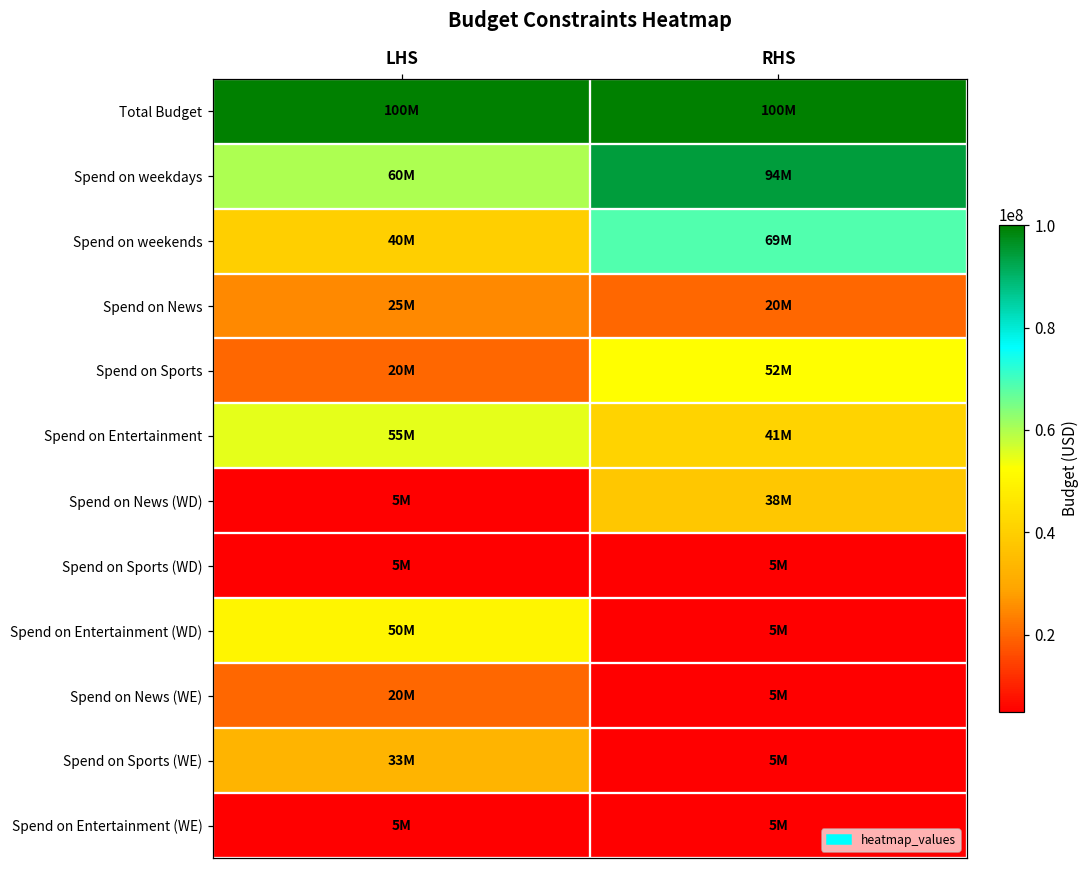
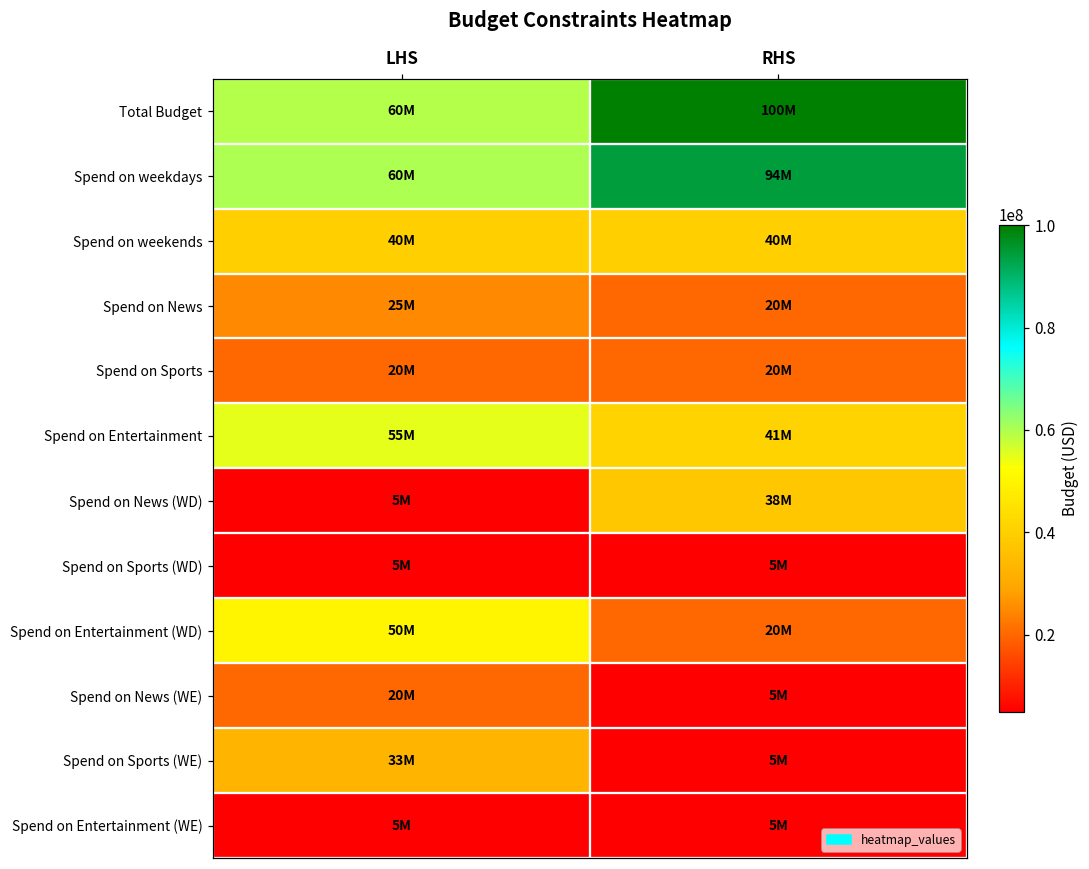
  {
    "Total Budget": {
-     "LHS": "100M",
+     "LHS": "60M",
      "RHS": "100M"
    },
    "Spend on weekdays": {
      "LHS": "60M",
      "RHS": "94M"
    },
    "Spend on weekends": {
      "LHS": "40M",
-     "RHS": "69M"
+     "RHS": "40M"
    },
    "Spend on News": {
      "LHS": "25M",
      "RHS": "20M"
    },
    "Spend on Sports": {
      "LHS": "20M",
-     "RHS": "52M"
+     "RHS": "20M"
    },
    "Spend on Entertainment": {
      "LHS": "55M",
      "RHS": "41M"
    },
    "Spend on News (WD)": {
      "LHS": "5M",
      "RHS": "38M"
    },
    "Spend on Sports (WD)": {
      "LHS": "5M",
      "RHS": "5M"
    },
    "Spend on Entertainment (WD)": {
      "LHS": "50M",
-     "RHS": "5M"
+     "RHS": "20M"
    },
    "Spend on News (WE)": {
      "LHS": "20M",
      "RHS": "5M"
    },
    "Spend on Sports (WE)": {
      "LHS": "33M",
      "RHS": "5M"
    },
    "Spend on Entertainment (WE)": {
      "LHS": "5M",
      "RHS": "5M"
    }
  }
